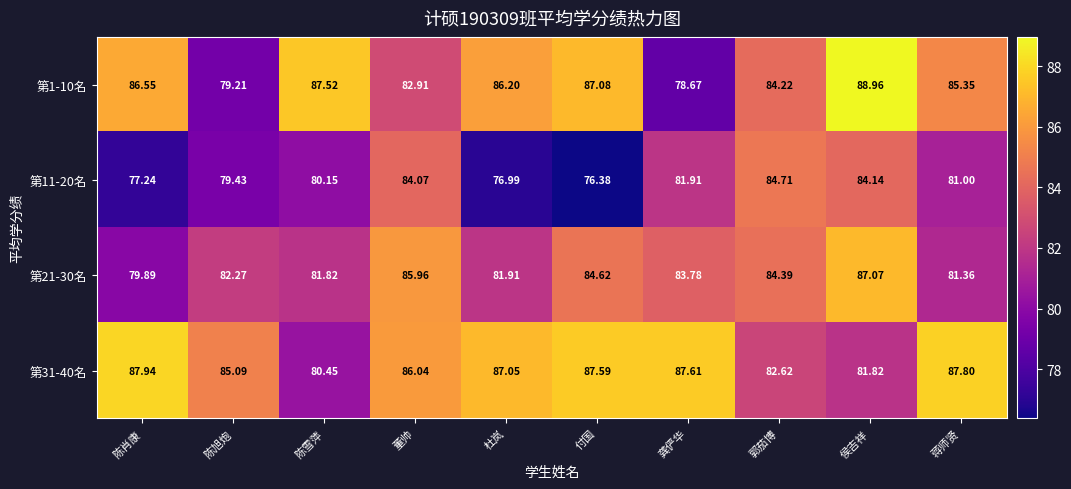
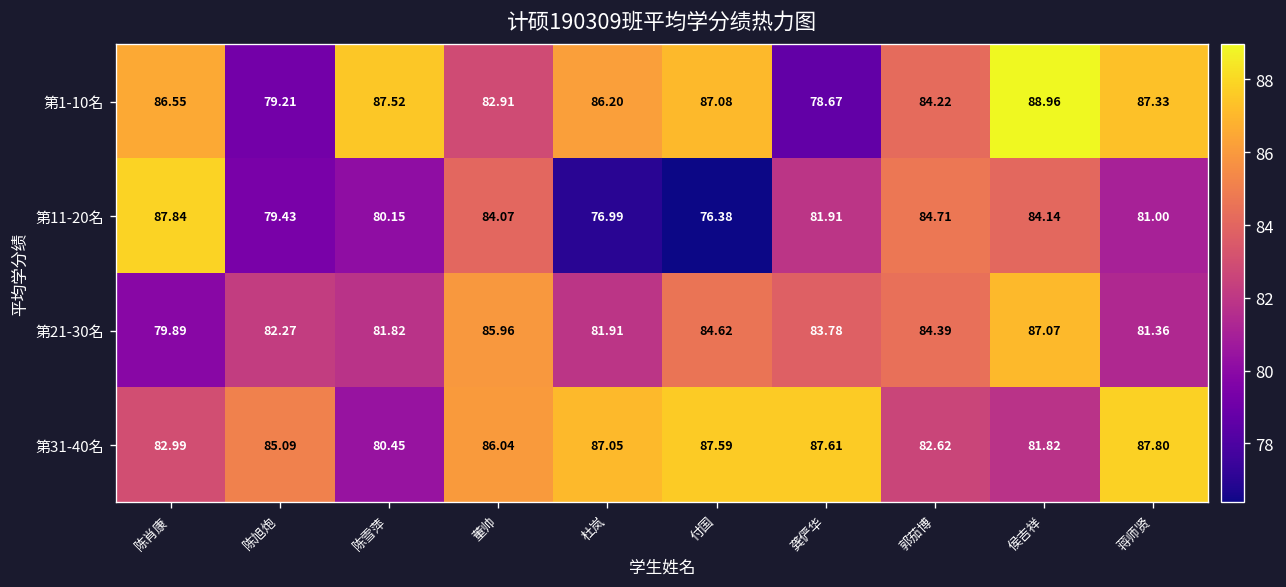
  {
    "第1-10名": {
      "陈肖康": 86.55,
      "陈旭炮": 79.21,
      "陈雪萍": 87.52,
      "董帅": 82.91,
      "杜岚": 86.20,
      "付国": 87.08,
      "龚俨华": 78.67,
      "郭茄博": 84.22,
      "侯吉祥": 88.96,
-     "蒋师贤": 85.35
+     "蒋师贤": 87.33
    },
    "第11-20名": {
-     "陈肖康": 77.24,
+     "陈肖康": 87.84,
      "陈旭炮": 79.43,
      "陈雪萍": 80.15,
      "董帅": 84.07,
      "杜岚": 76.99,
      "付国": 76.38,
      "龚俨华": 81.91,
      "郭茄博": 84.71,
      "侯吉祥": 84.14,
      "蒋师贤": 81.00
    },
    "第21-30名": {
      "陈肖康": 79.89,
      "陈旭炮": 82.27,
      "陈雪萍": 81.82,
      "董帅": 85.96,
      "杜岚": 81.91,
      "付国": 84.62,
      "龚俨华": 83.78,
      "郭茄博": 84.39,
      "侯吉祥": 87.07,
      "蒋师贤": 81.36
    },
    "第31-40名": {
-     "陈肖康": 87.94,
+     "陈肖康": 82.99,
      "陈旭炮": 85.09,
      "陈雪萍": 80.45,
      "董帅": 86.04,
      "杜岚": 87.05,
      "付国": 87.59,
      "龚俨华": 87.61,
      "郭茄博": 82.62,
      "侯吉祥": 81.82,
      "蒋师贤": 87.80
    }
  }
